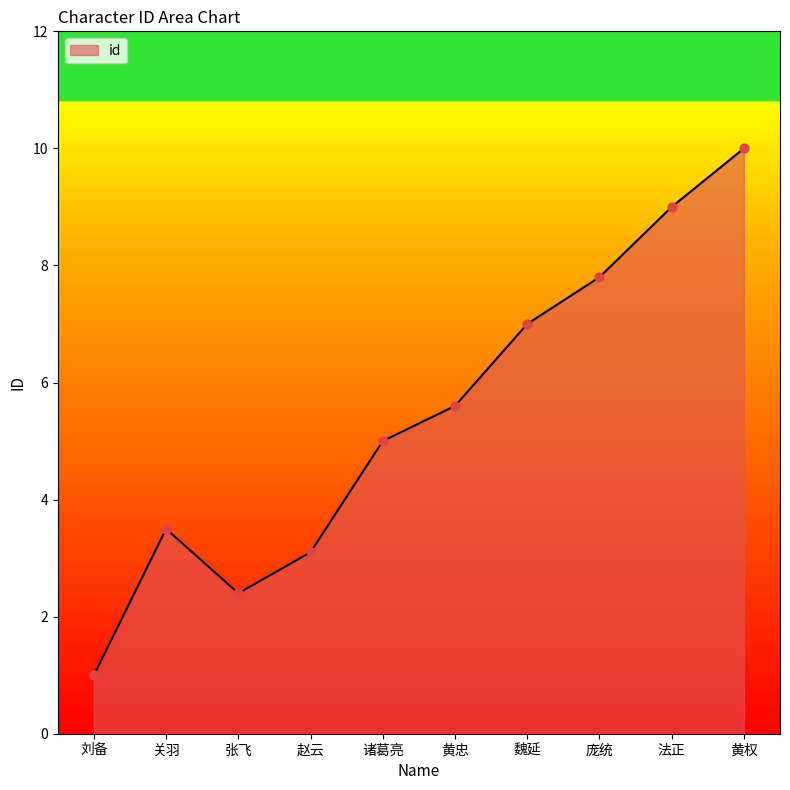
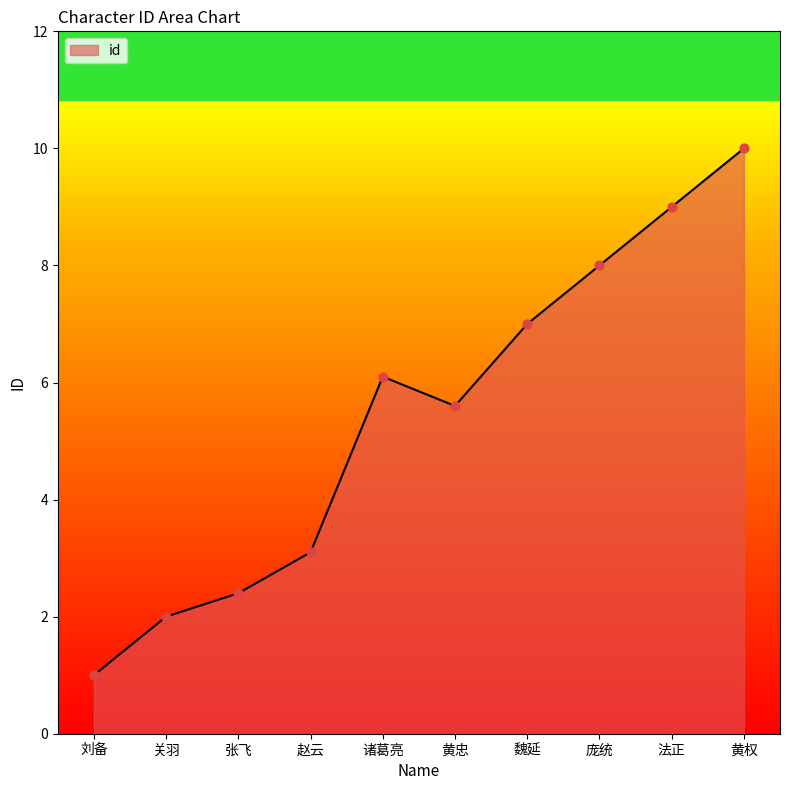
  {
    "刘备": 1.0,
-   "关羽": 3.5,
+   "关羽": 2.0,
    "张飞": 2.4,
    "赵云": 3.1,
-   "诸葛亮": 5.0,
+   "诸葛亮": 6.1,
    "黄忠": 5.6,
    "魏延": 7.0,
-   "庞统": 7.8,
+   "庞统": 8.0,
    "法正": 9.0,
    "黄权": 10.0
  }
